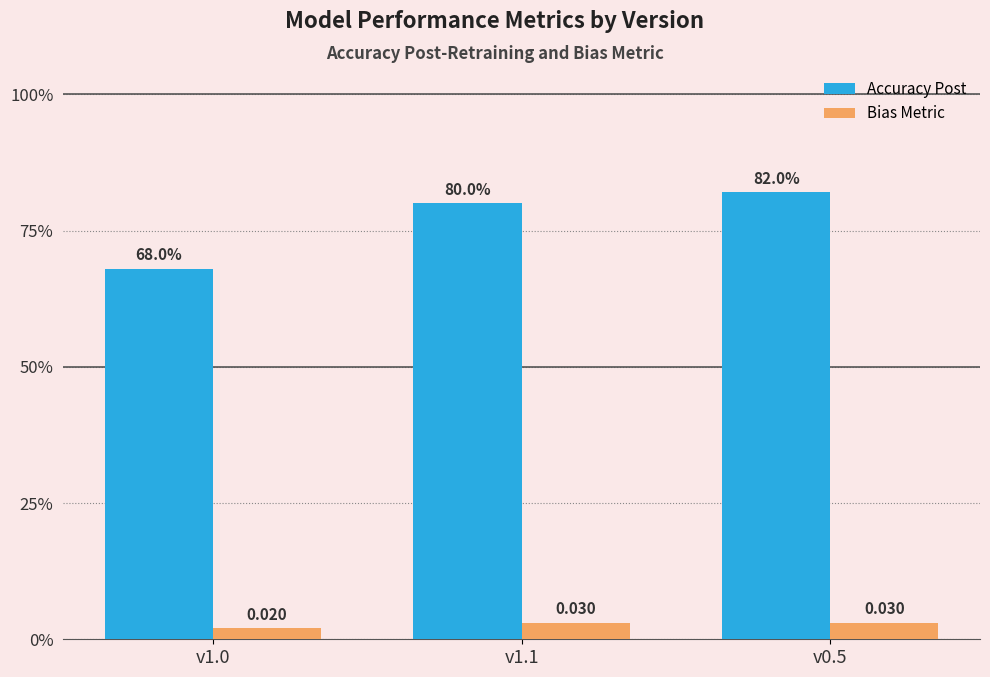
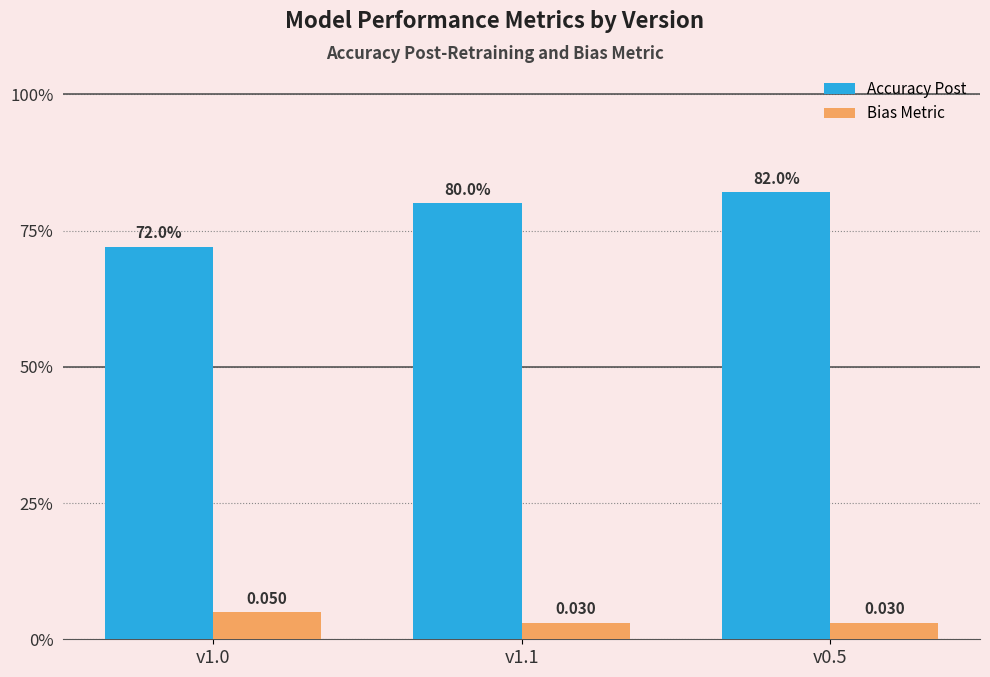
  {
    "Accuracy Post": {
-     "v1.0": "68.0%",
+     "v1.0": "72.0%",
      "v1.1": "80.0%",
      "v0.5": "82.0%"
    },
    "Bias Metric": {
-     "v1.0": "0.020",
+     "v1.0": "0.050",
      "v1.1": "0.030",
      "v0.5": "0.030"
    }
  }
